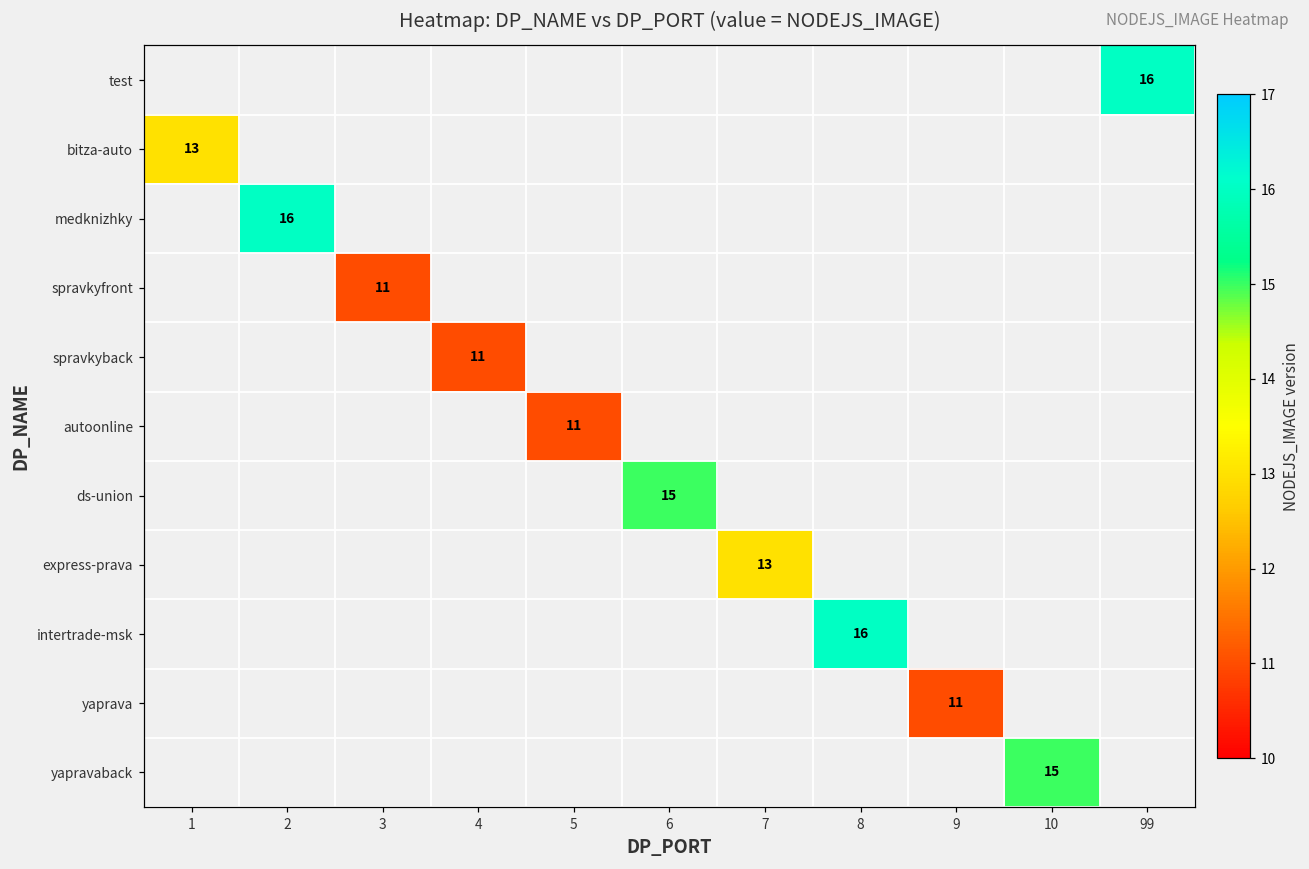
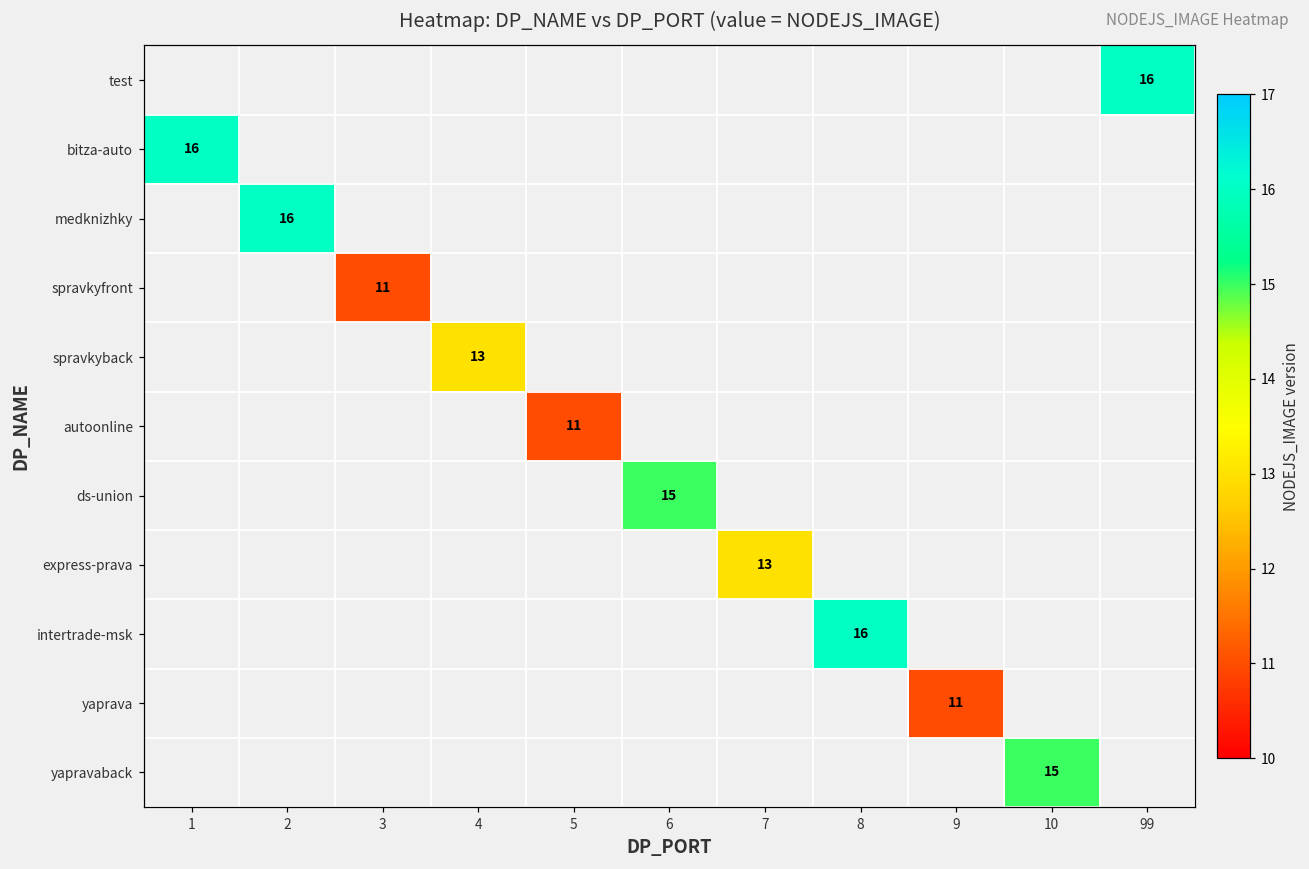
  {
    "test": {
      "99": 16
    },
    "bitza-auto": {
-     "1": 13
+     "1": 16
    },
    "medknizhky": {
      "2": 16
    },
    "spravkyfront": {
      "3": 11
    },
    "spravkyback": {
-     "4": 11
+     "4": 13
    },
    "autoonline": {
      "5": 11
    },
    "ds-union": {
      "6": 15
    },
    "express-prava": {
      "7": 13
    },
    "intertrade-msk": {
      "8": 16
    },
    "yaprava": {
      "9": 11
    },
    "yapravaback": {
      "10": 15
    }
  }
